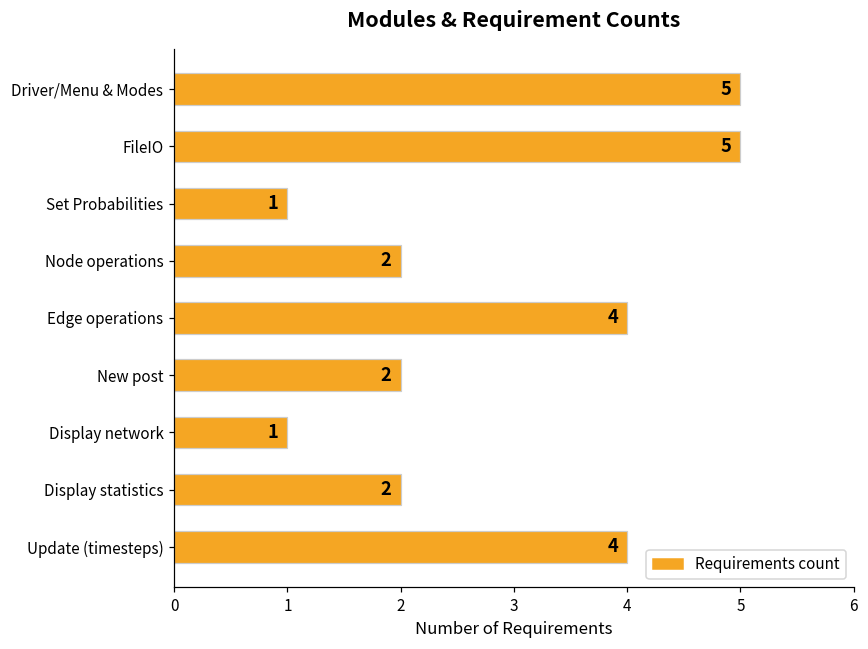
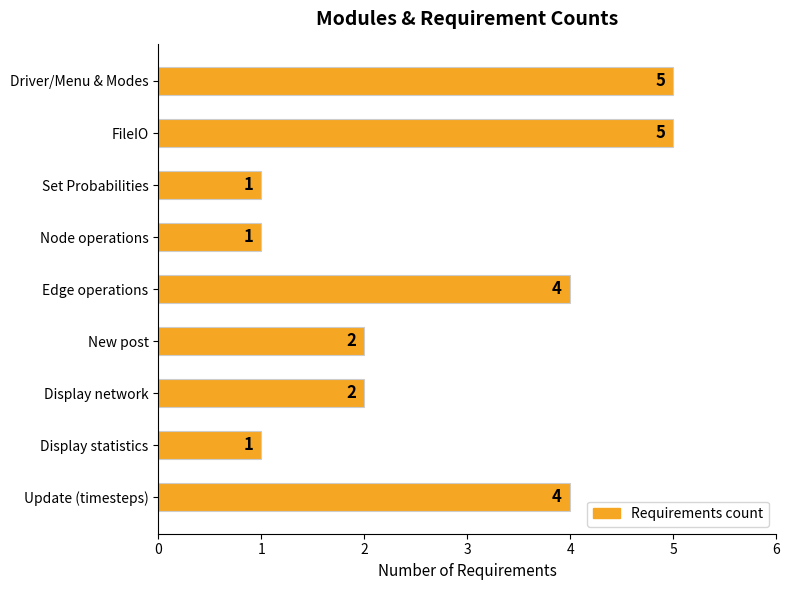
  {
    "Driver/Menu & Modes": 5,
    "FileIO": 5,
    "Set Probabilities": 1,
-   "Node operations": 2,
+   "Node operations": 1,
    "Edge operations": 4,
    "New post": 2,
-   "Display network": 1,
-   "Display statistics": 2,
+   "Display network": 2,
+   "Display statistics": 1,
    "Update (timesteps)": 4
  }
